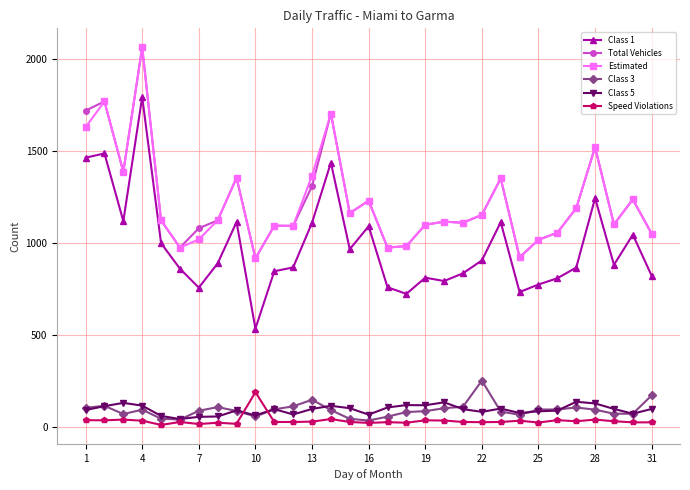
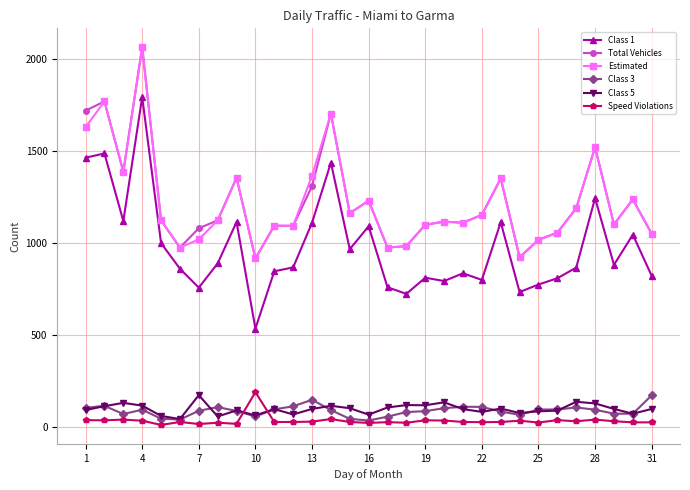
  {
    "Class 1": {
      "1": 1460,
      "4": 1790,
      "7": 760,
      "10": 530,
      "13": 1110,
      "16": 1090,
      "19": 810,
-     "22": 910,
+     "22": 800,
      "25": 770,
      "28": 1240,
      "31": 820
    },
    "Total Vehicles": {
      "1": 1720,
      "7": 1080,
      "13": 1310
    },
    "Estimated": {
      "1": 1630,
      "7": 1020,
      "13": 1370
    },
    "Class 3": {
      "4": 90,
      "7": 90,
      "13": 150,
      "19": 90,
-     "22": 250,
+     "22": 110,
      "28": 90,
      "31": 170
    },
    "Class 5": {
      "4": 120,
-     "7": 50,
+     "7": 170,
      "13": 100,
      "16": 70,
      "19": 120,
      "22": 80,
      "28": 130,
      "31": 100
    },
    "Speed Violations": {
      "1": 40,
      "4": 30,
      "7": 20,
      "10": 190,
      "13": 30,
      "19": 40,
      "22": 30,
      "25": 20,
      "28": 40,
      "31": 20
    }
  }
